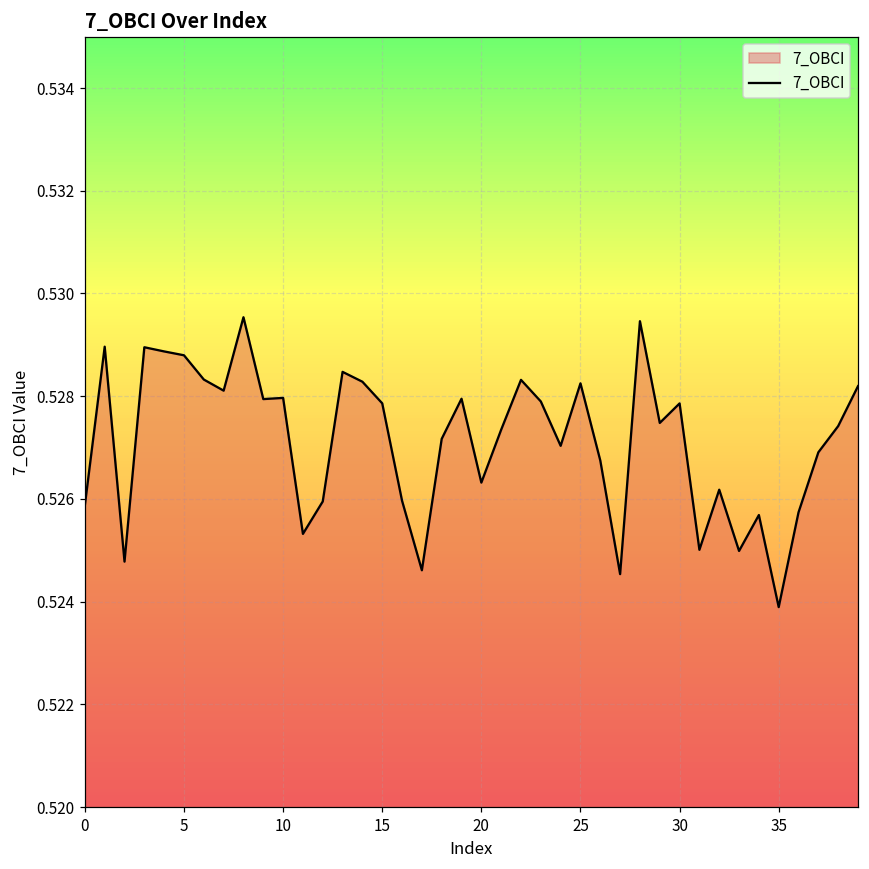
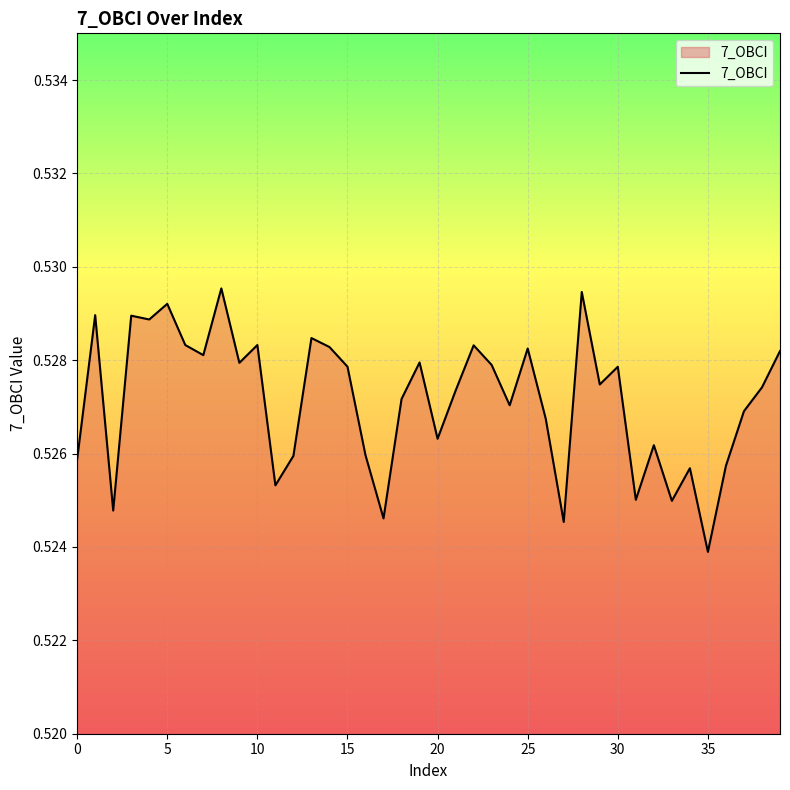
  {
    "0": 0.5259,
-   "5": 0.5288,
-   "10": 0.5280,
+   "5": 0.5292,
+   "10": 0.5283,
    "15": 0.5279,
    "20": 0.5263,
    "25": 0.5283,
    "30": 0.5279,
    "35": 0.5239
  }
